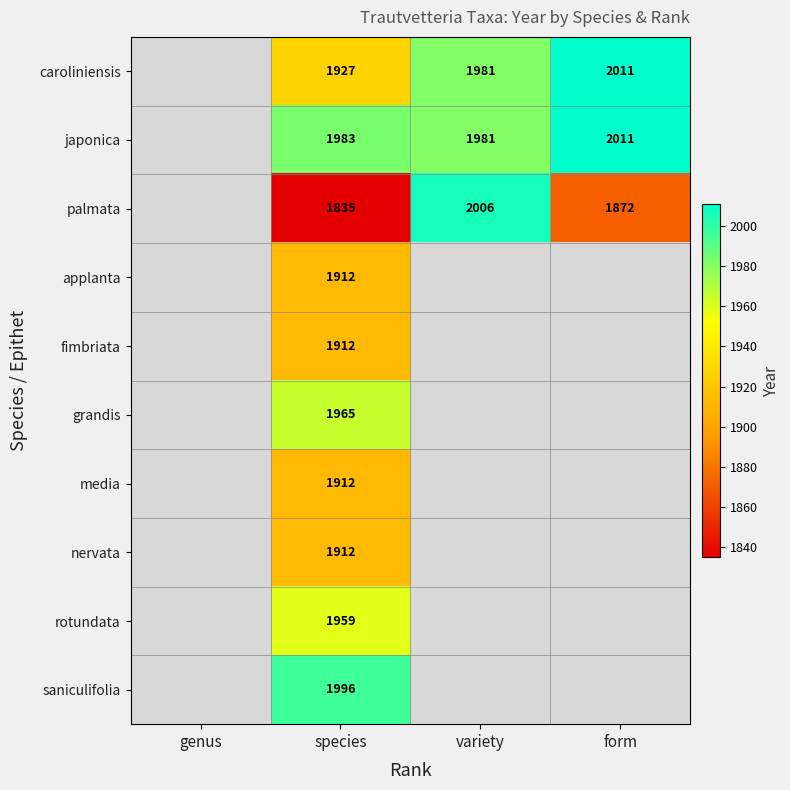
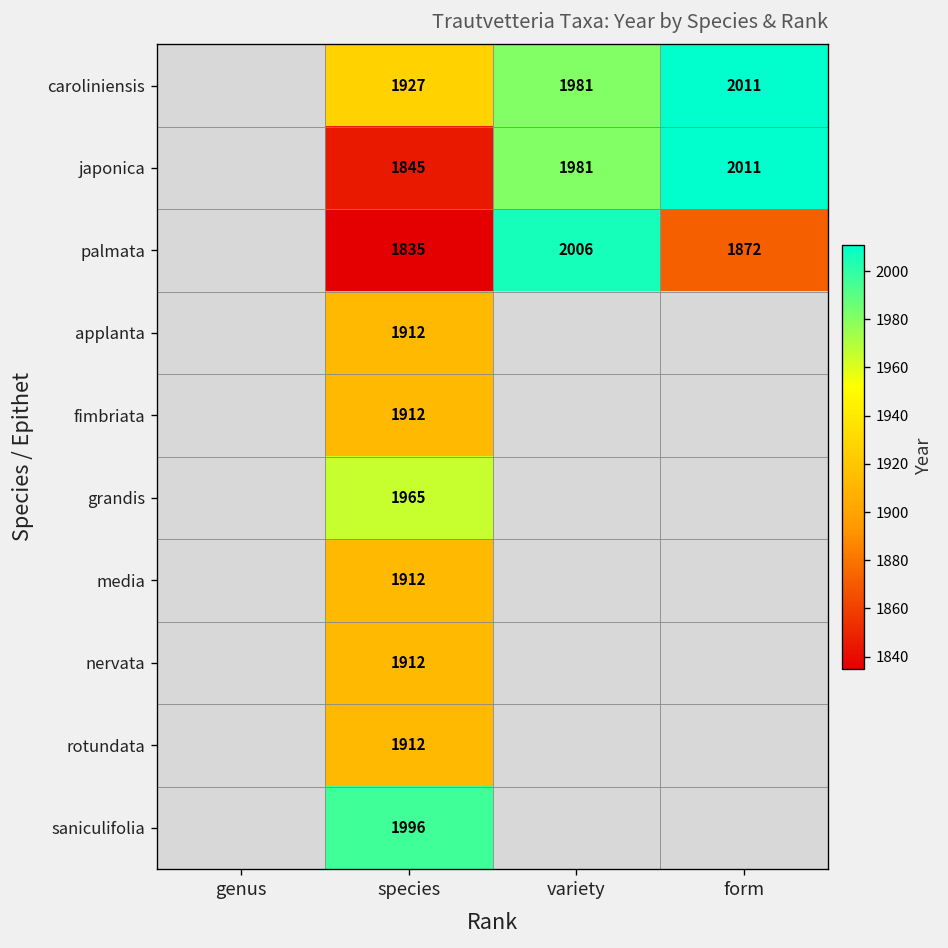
  {
    "caroliniensis": {
      "species": 1927,
      "variety": 1981,
      "form": 2011
    },
    "japonica": {
-     "species": 1983,
+     "species": 1845,
      "variety": 1981,
      "form": 2011
    },
    "palmata": {
      "species": 1835,
      "variety": 2006,
      "form": 1872
    },
    "applanta": {
      "species": 1912
    },
    "fimbriata": {
      "species": 1912
    },
    "grandis": {
      "species": 1965
    },
    "media": {
      "species": 1912
    },
    "nervata": {
      "species": 1912
    },
    "rotundata": {
-     "species": 1959
+     "species": 1912
    },
    "saniculifolia": {
      "species": 1996
    }
  }
